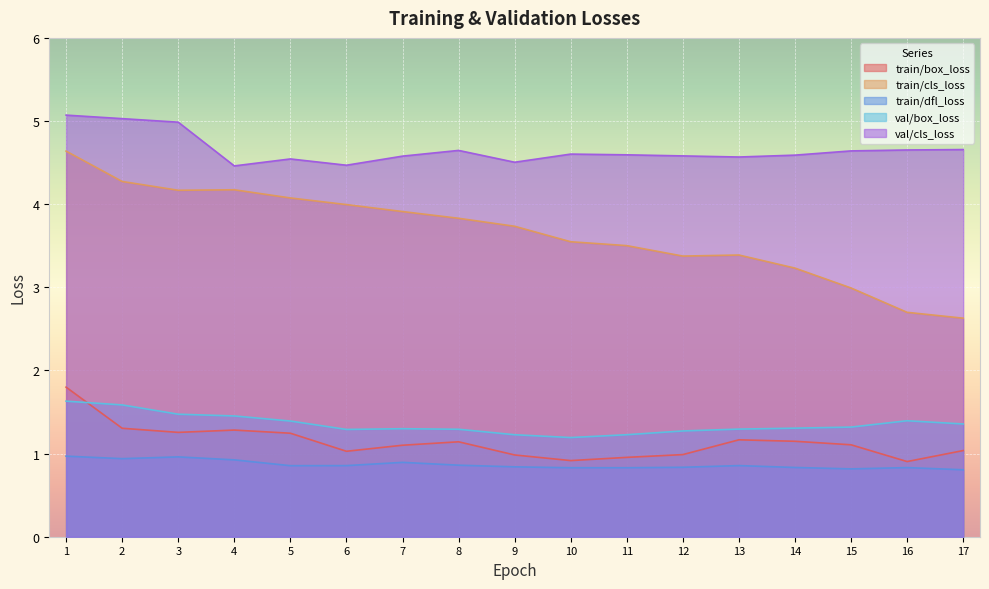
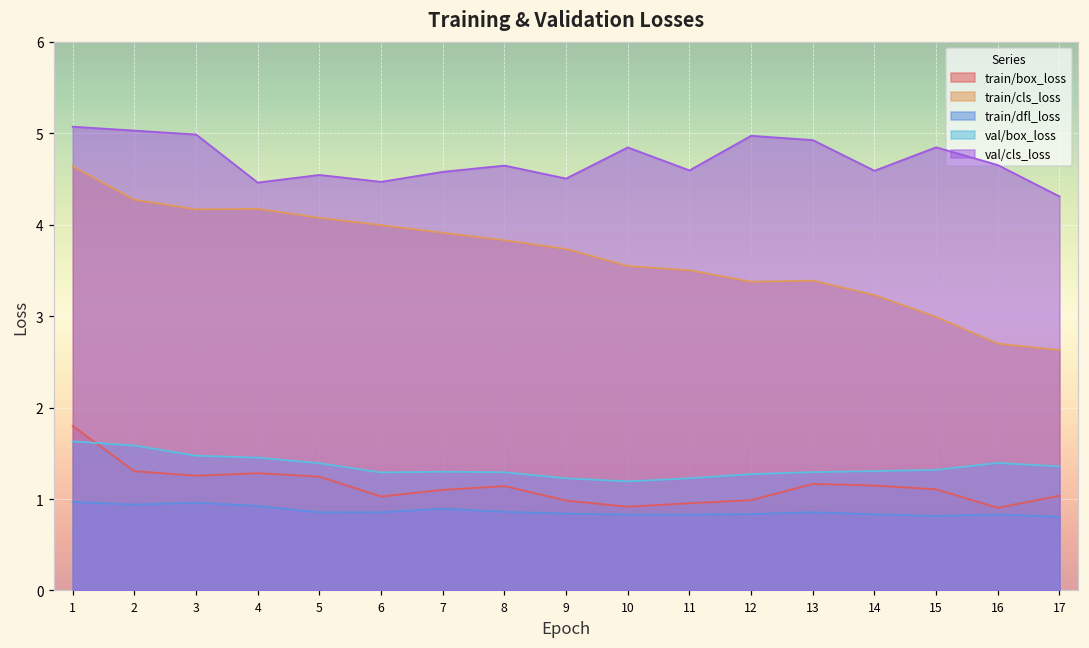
  {
    "val/cls_loss": {
      "1": 5.1,
      "2": 5.0,
      "3": 5.0,
      "4": 4.5,
      "5": 4.5,
      "6": 4.5,
      "7": 4.6,
      "8": 4.6,
      "9": 4.5,
-     "10": 4.6,
+     "10": 4.8,
      "11": 4.6,
-     "12": 4.6,
-     "13": 4.6,
+     "12": 5.0,
+     "13": 4.9,
      "14": 4.6,
-     "15": 4.6,
+     "15": 4.8,
      "16": 4.7,
-     "17": 4.7
+     "17": 4.3
    }
  }
